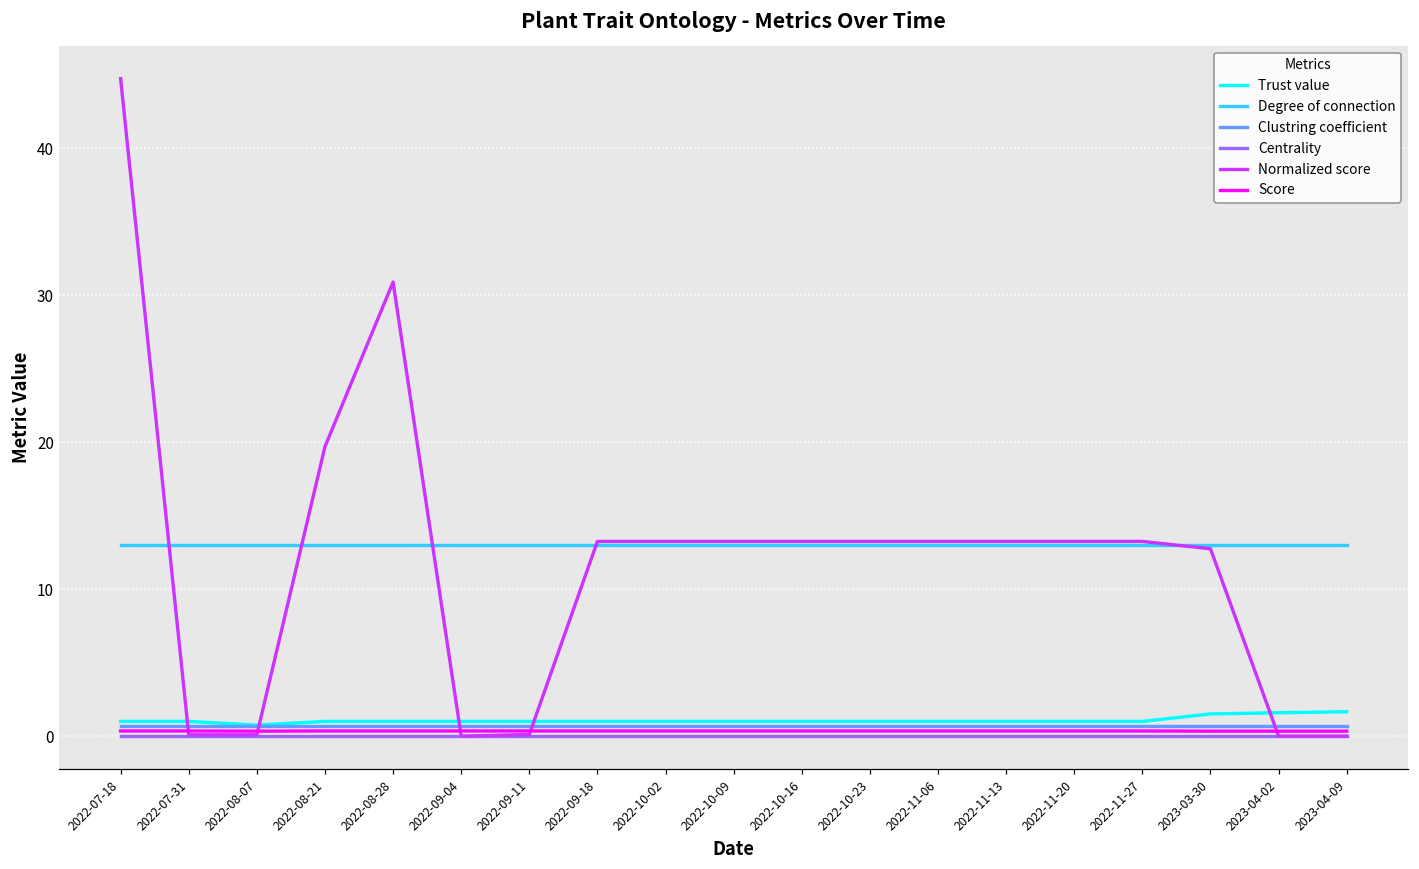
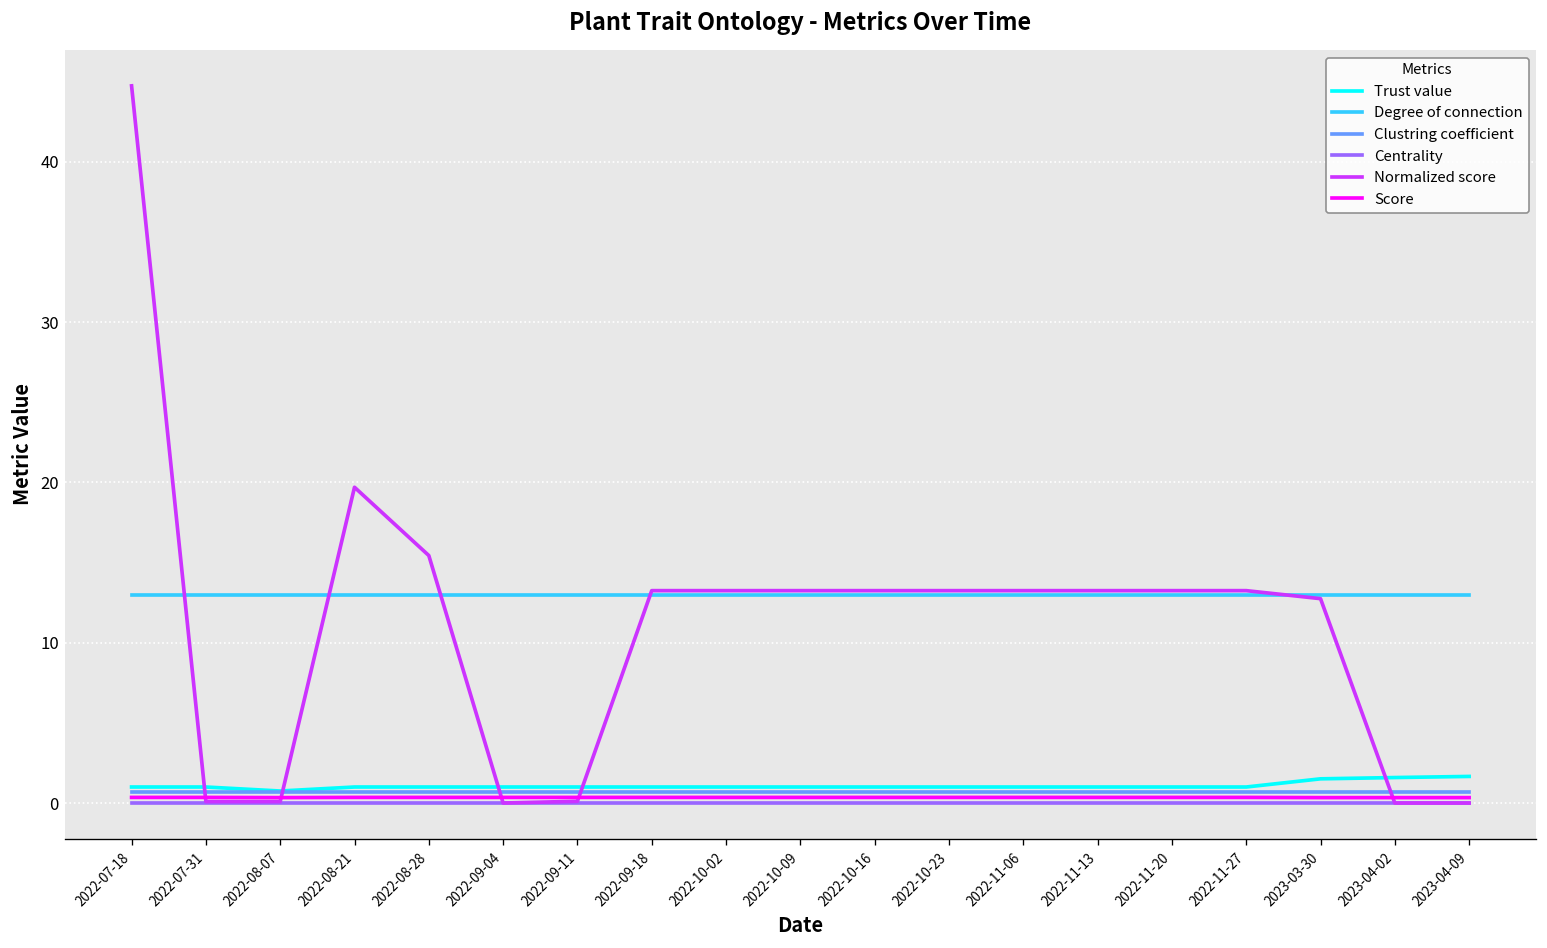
  {
    "Trust value": {
      "2022-07-18": 1.0,
      "2022-07-31": 1.0,
      "2022-08-21": 1.0,
      "2022-08-28": 1.0,
      "2022-09-04": 1.0,
      "2022-09-11": 1.0,
      "2022-09-18": 1.0,
      "2022-10-02": 1.0,
      "2022-10-09": 1.0,
      "2022-10-16": 1.0,
      "2022-10-23": 1.0,
      "2022-11-06": 1.0,
      "2022-11-13": 1.0,
      "2022-11-20": 1.0,
      "2022-11-27": 1.0,
      "2023-03-30": 1.5,
      "2023-04-02": 1.6,
      "2023-04-09": 1.7
    },
    "Degree of connection": {
      "2022-07-18": 13.0,
      "2022-07-31": 13.0,
      "2022-08-07": 13.0,
      "2022-08-21": 13.0,
      "2022-08-28": 13.0,
      "2022-09-04": 13.0,
      "2022-09-11": 13.0,
      "2022-09-18": 13.0,
      "2022-10-02": 13.0,
      "2022-10-09": 13.0,
      "2022-10-16": 13.0,
      "2022-10-23": 13.0,
      "2022-11-06": 13.0,
      "2022-11-13": 13.0,
      "2022-11-20": 13.0,
      "2022-11-27": 13.0,
      "2023-03-30": 13.0,
      "2023-04-02": 13.0,
      "2023-04-09": 13.0
    },
    "Clustring coefficient": {
      "2022-07-18": 0.7,
      "2022-07-31": 0.7,
      "2022-08-21": 0.7,
      "2022-08-28": 0.7,
      "2022-09-04": 0.7,
      "2022-09-11": 0.7,
      "2022-09-18": 0.7,
      "2022-10-02": 0.7,
      "2022-10-09": 0.7,
      "2022-10-16": 0.7,
      "2022-10-23": 0.7,
      "2022-11-06": 0.7,
      "2022-11-13": 0.7,
      "2022-11-20": 0.7,
      "2022-11-27": 0.7,
      "2023-03-30": 0.7,
      "2023-04-02": 0.7,
      "2023-04-09": 0.7
    },
    "Centrality": {
      "2022-07-18": 0.0,
      "2022-08-21": 0.0,
      "2022-08-28": 0.0,
      "2022-09-18": 0.0,
      "2022-10-02": 0.0,
      "2022-10-09": 0.0,
      "2022-10-16": 0.0,
      "2022-10-23": 0.0,
      "2022-11-06": 0.0,
      "2022-11-13": 0.0,
      "2022-11-20": 0.0,
      "2022-11-27": 0.0,
      "2023-03-30": 0.0
    },
    "Normalized score": {
      "2022-07-18": 44.7,
      "2022-08-21": 19.7,
-     "2022-08-28": 30.9,
+     "2022-08-28": 15.4,
      "2022-09-18": 13.3,
      "2022-10-02": 13.3,
      "2022-10-09": 13.3,
      "2022-10-16": 13.3,
      "2022-10-23": 13.3,
      "2022-11-06": 13.3,
      "2022-11-13": 13.3,
      "2022-11-20": 13.3,
      "2022-11-27": 13.3,
      "2023-03-30": 12.8
    },
    "Score": {
      "2022-07-18": 0.4,
      "2022-07-31": 0.4,
      "2022-08-07": 0.3,
      "2022-08-21": 0.4,
      "2022-08-28": 0.4,
      "2022-09-04": 0.4,
      "2022-09-11": 0.4,
      "2022-09-18": 0.4,
      "2022-10-02": 0.4,
      "2022-10-09": 0.4,
      "2022-10-16": 0.4,
      "2022-10-23": 0.4,
      "2022-11-06": 0.4,
      "2022-11-13": 0.4,
      "2022-11-20": 0.4,
      "2022-11-27": 0.4,
      "2023-03-30": 0.3,
      "2023-04-02": 0.3,
      "2023-04-09": 0.3
    }
  }
